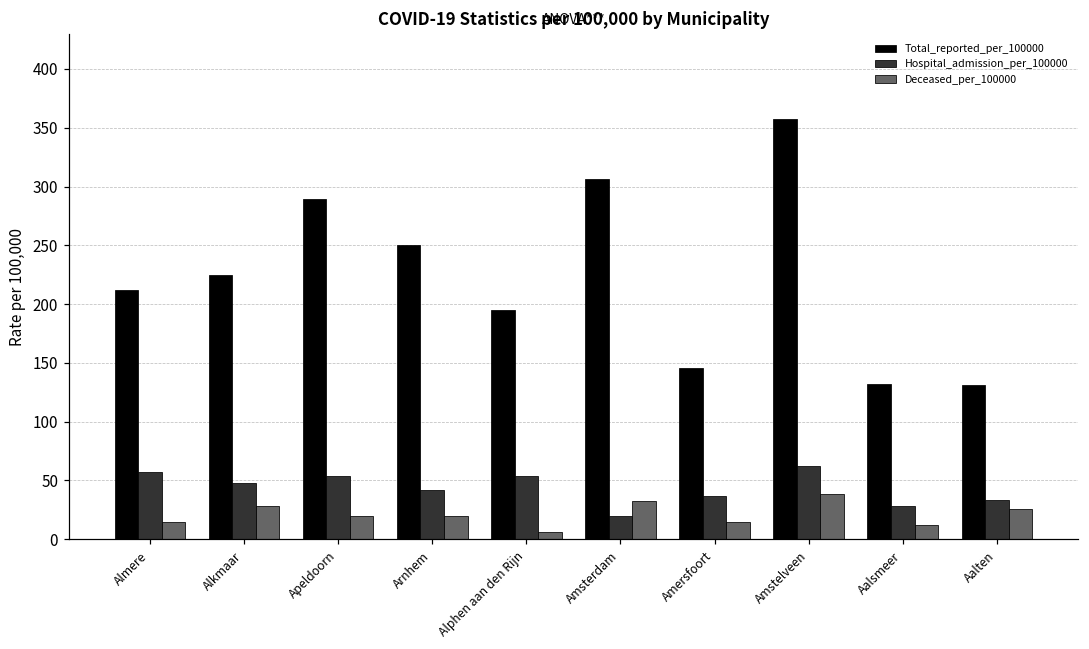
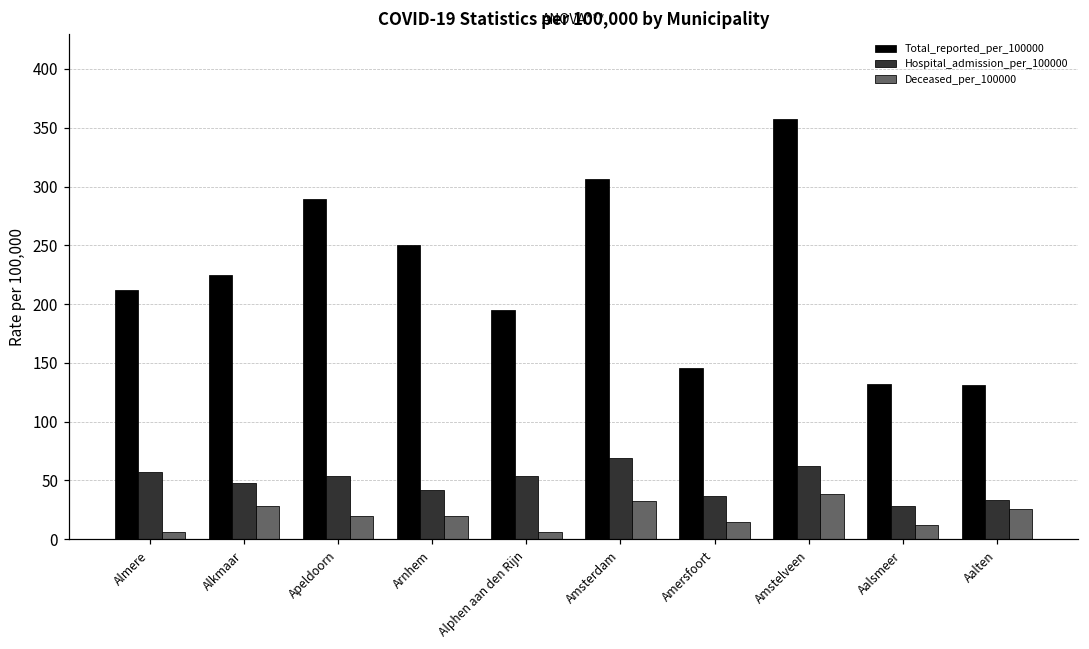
  {
    "Total_reported_per_100000": {
      "Almere": 212,
      "Alkmaar": 225,
      "Apeldoorn": 289,
      "Arnhem": 250,
      "Alphen aan den Rijn": 195,
      "Amsterdam": 306,
      "Amersfoort": 146,
      "Amstelveen": 358,
      "Aalsmeer": 132,
      "Aalten": 131
    },
    "Hospital_admission_per_100000": {
      "Almere": 57,
      "Alkmaar": 48,
      "Apeldoorn": 54,
      "Arnhem": 42,
      "Alphen aan den Rijn": 54,
-     "Amsterdam": 20,
+     "Amsterdam": 69,
      "Amersfoort": 37,
      "Amstelveen": 62,
      "Aalsmeer": 28,
      "Aalten": 33
    },
    "Deceased_per_100000": {
-     "Almere": 15,
+     "Almere": 6,
      "Alkmaar": 28,
      "Apeldoorn": 20,
      "Arnhem": 20,
      "Alphen aan den Rijn": 6,
      "Amsterdam": 33,
      "Amersfoort": 15,
      "Amstelveen": 38,
      "Aalsmeer": 13,
      "Aalten": 26
    }
  }
